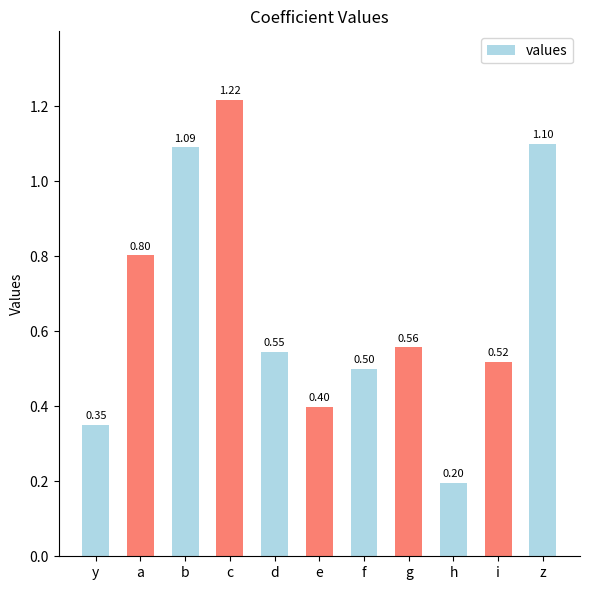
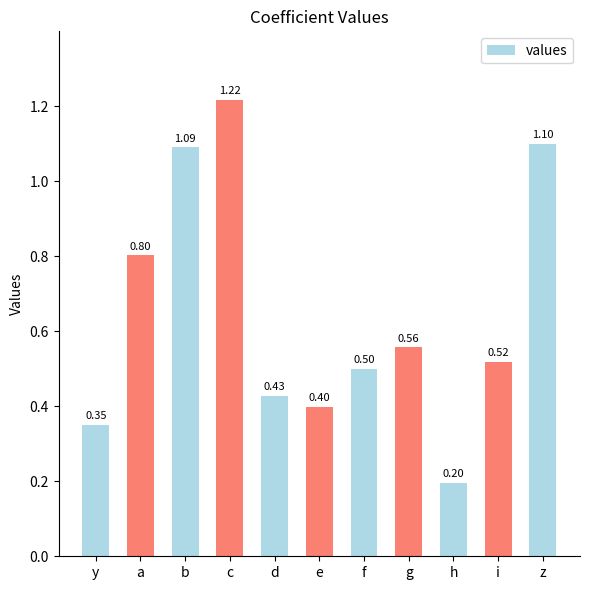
  {
    "y": 0.35,
    "a": 0.80,
    "b": 1.09,
    "c": 1.22,
-   "d": 0.55,
+   "d": 0.43,
    "e": 0.40,
    "f": 0.50,
    "g": 0.56,
    "h": 0.20,
    "i": 0.52,
    "z": 1.10
  }
